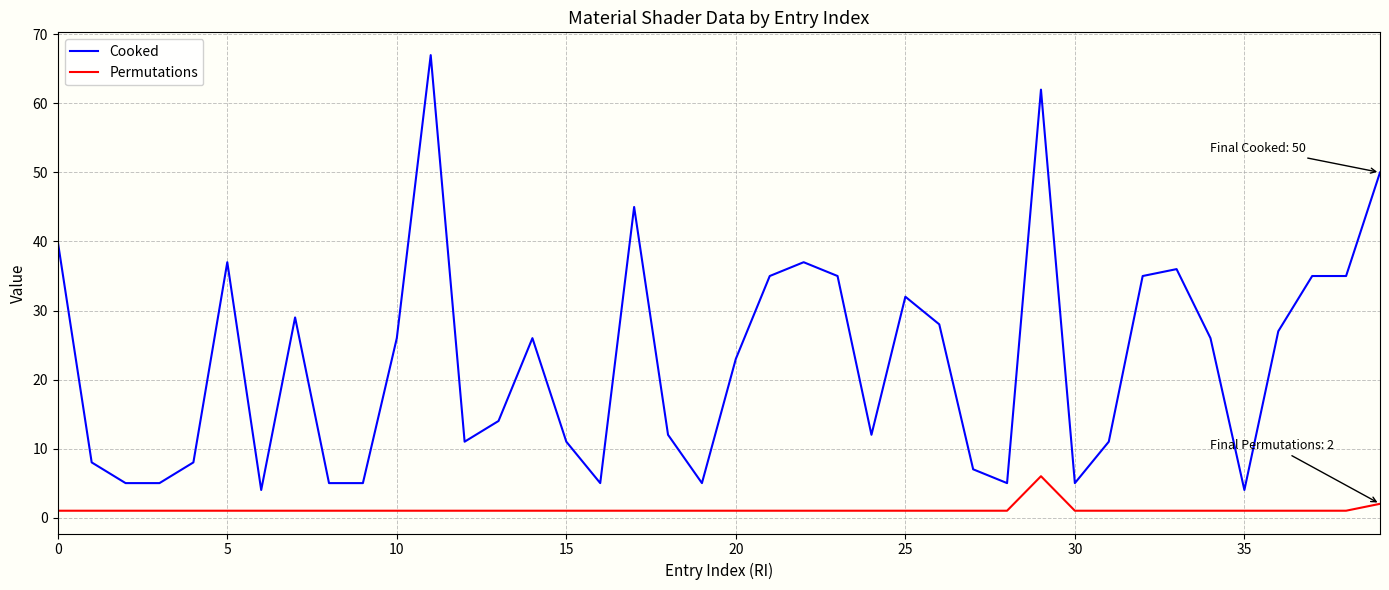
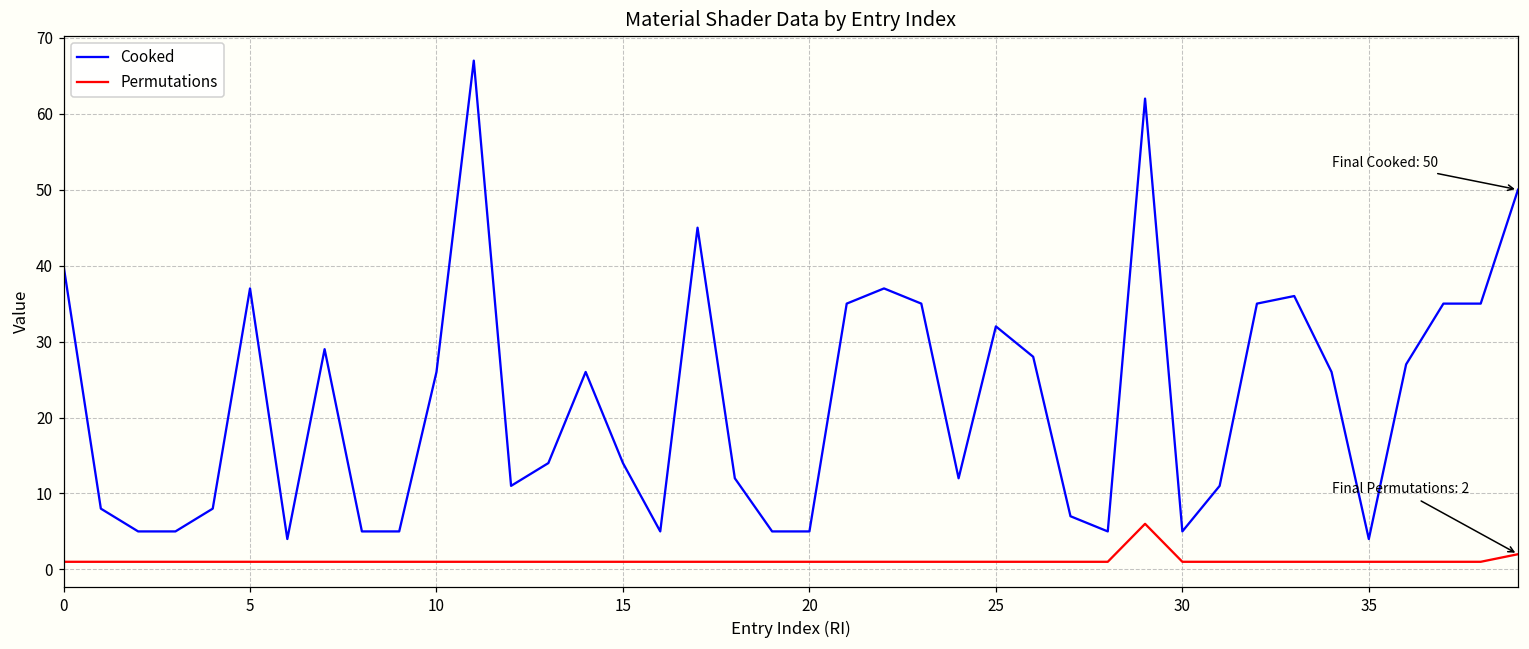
  {
    "Cooked": {
      "0": 40,
      "5": 37,
      "10": 26,
-     "15": 11,
-     "20": 23,
+     "15": 14,
+     "20": 5,
      "25": 32,
      "30": 5
    },
    "Permutations": {
      "0": 1,
      "5": 1,
      "10": 1,
      "15": 1,
      "20": 1,
      "25": 1,
      "30": 1,
      "35": 1
    }
  }
